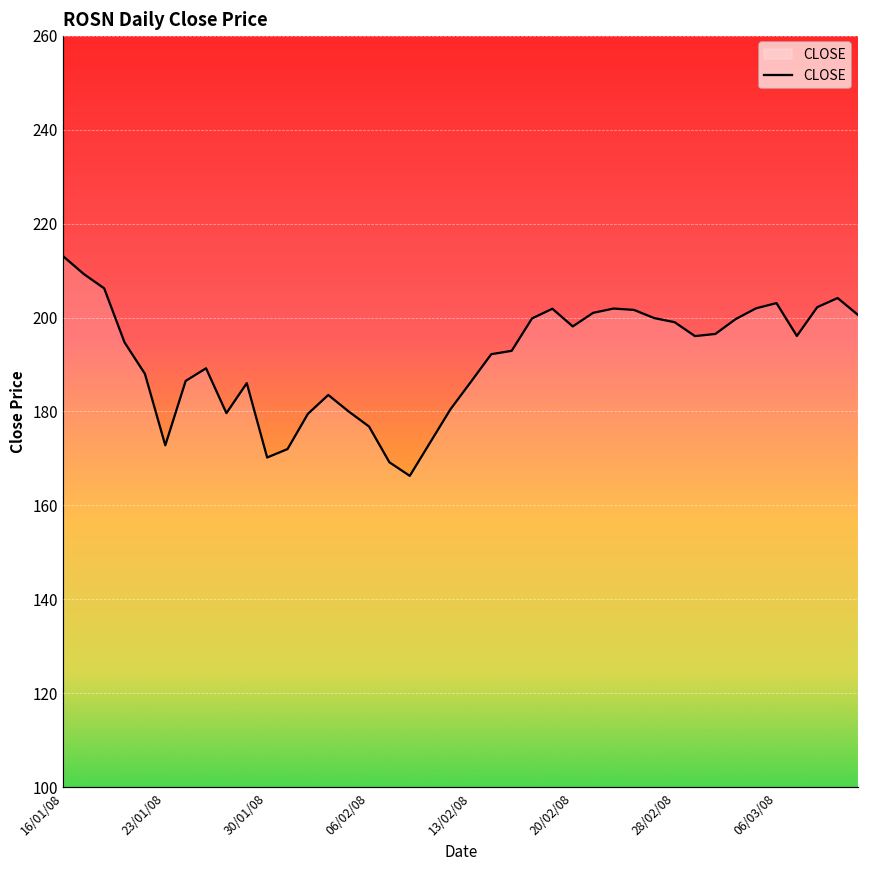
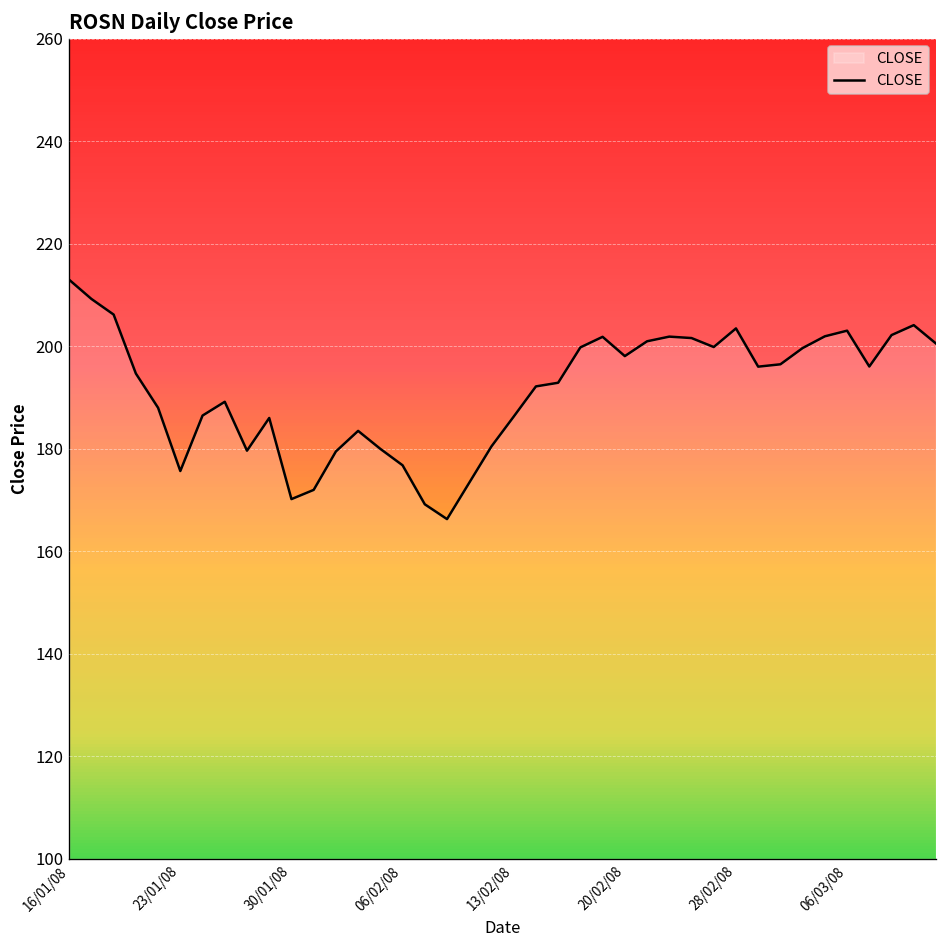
  {
    "16/01/08": 213,
-   "23/01/08": 173,
+   "23/01/08": 176,
    "30/01/08": 170,
    "06/02/08": 177,
    "13/02/08": 186,
    "20/02/08": 198,
-   "28/02/08": 199,
+   "28/02/08": 204,
    "06/03/08": 203
  }
